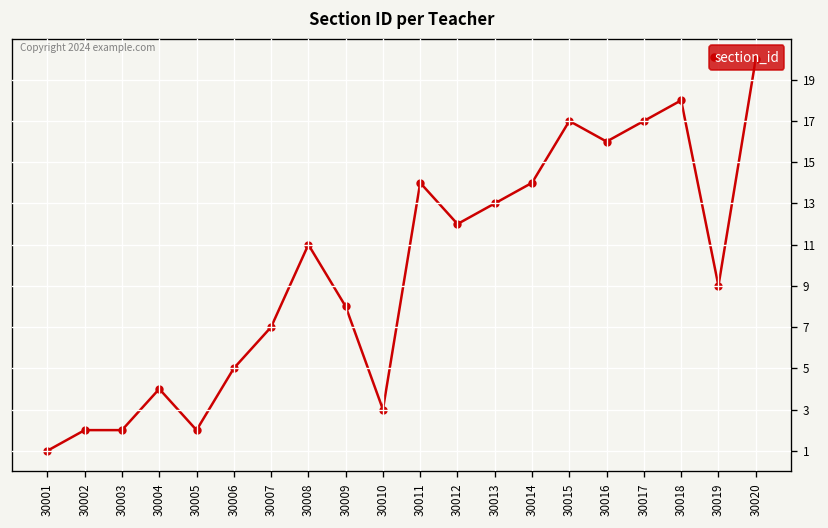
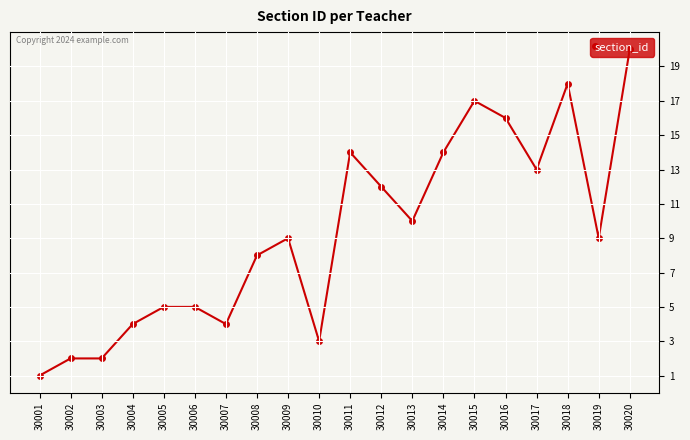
  {
    "30001": 1,
    "30002": 2,
    "30003": 2,
    "30004": 4,
-   "30005": 2,
+   "30005": 5,
    "30006": 5,
-   "30007": 7,
-   "30008": 11,
-   "30009": 8,
+   "30007": 4,
+   "30008": 8,
+   "30009": 9,
    "30010": 3,
    "30011": 14,
    "30012": 12,
-   "30013": 13,
+   "30013": 10,
    "30014": 14,
    "30015": 17,
    "30016": 16,
-   "30017": 17,
+   "30017": 13,
    "30018": 18,
    "30019": 9
  }
